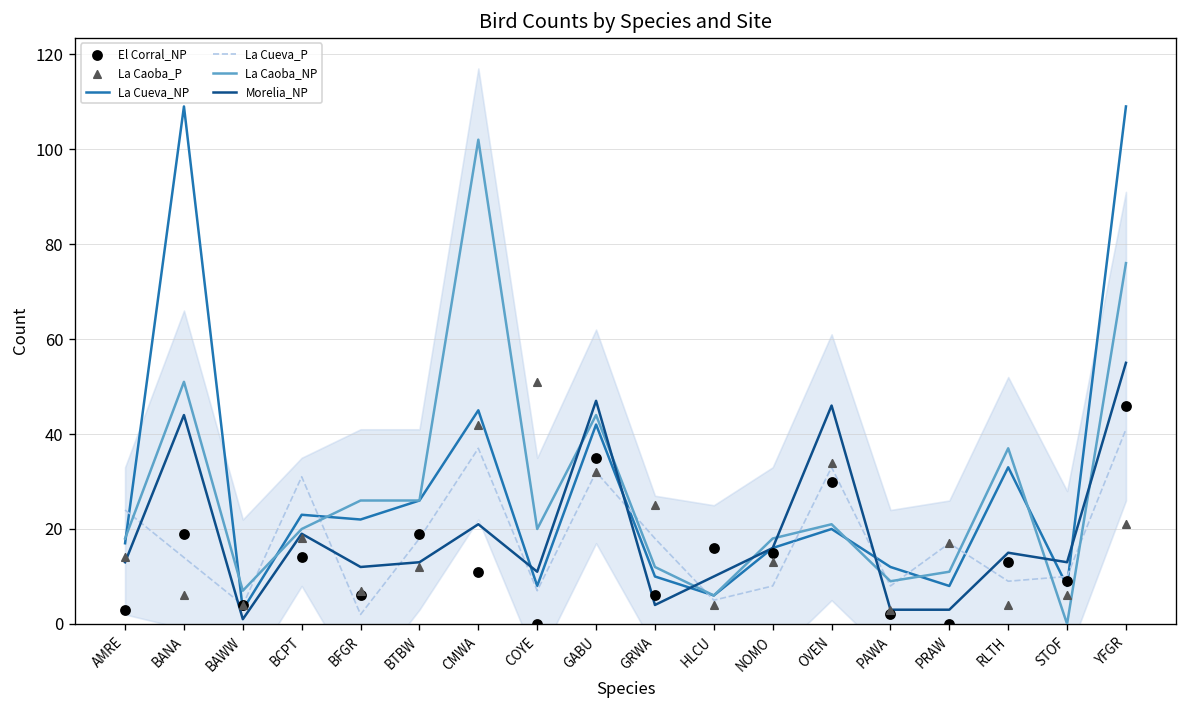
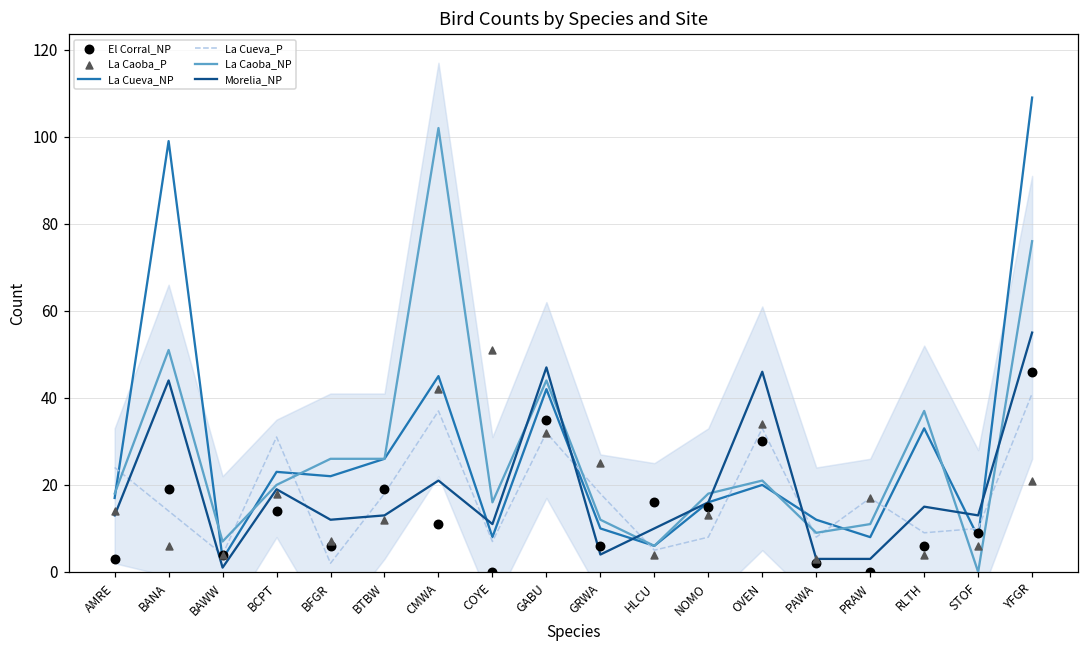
  {
    "La Cueva_NP": {
      "AMRE": 17,
-     "BANA": 109,
+     "BANA": 99,
      "BAWW": 3,
      "BCPT": 23,
      "BFGR": 22,
      "CMWA": 45,
      "COYE": 8,
      "GABU": 42,
      "GRWA": 10,
      "OVEN": 20,
      "PAWA": 12,
      "PRAW": 8,
      "RLTH": 33,
      "STOF": 8,
      "YFGR": 109
    },
    "El Corral_NP": {
-     "RLTH": 13
+     "RLTH": 6
    },
    "La Caoba_NP": {
      "AMRE": 18,
      "BANA": 51,
      "BAWW": 7,
      "BCPT": 20,
      "BFGR": 26,
      "CMWA": 102,
-     "COYE": 20,
+     "COYE": 16,
      "GABU": 44,
      "GRWA": 12,
      "NOMO": 18,
      "OVEN": 21,
      "PAWA": 9,
      "PRAW": 11,
      "RLTH": 37,
      "STOF": 0,
      "YFGR": 76
    },
    "Morelia_NP": {
      "AMRE": 13,
      "BANA": 44,
      "BAWW": 1,
      "BCPT": 19,
      "BFGR": 12,
      "BTBW": 13,
      "CMWA": 21,
      "COYE": 11,
      "GABU": 47,
      "GRWA": 4,
      "HLCU": 10,
      "OVEN": 46,
      "PRAW": 3,
      "RLTH": 15,
      "STOF": 13,
      "YFGR": 55
    }
  }
